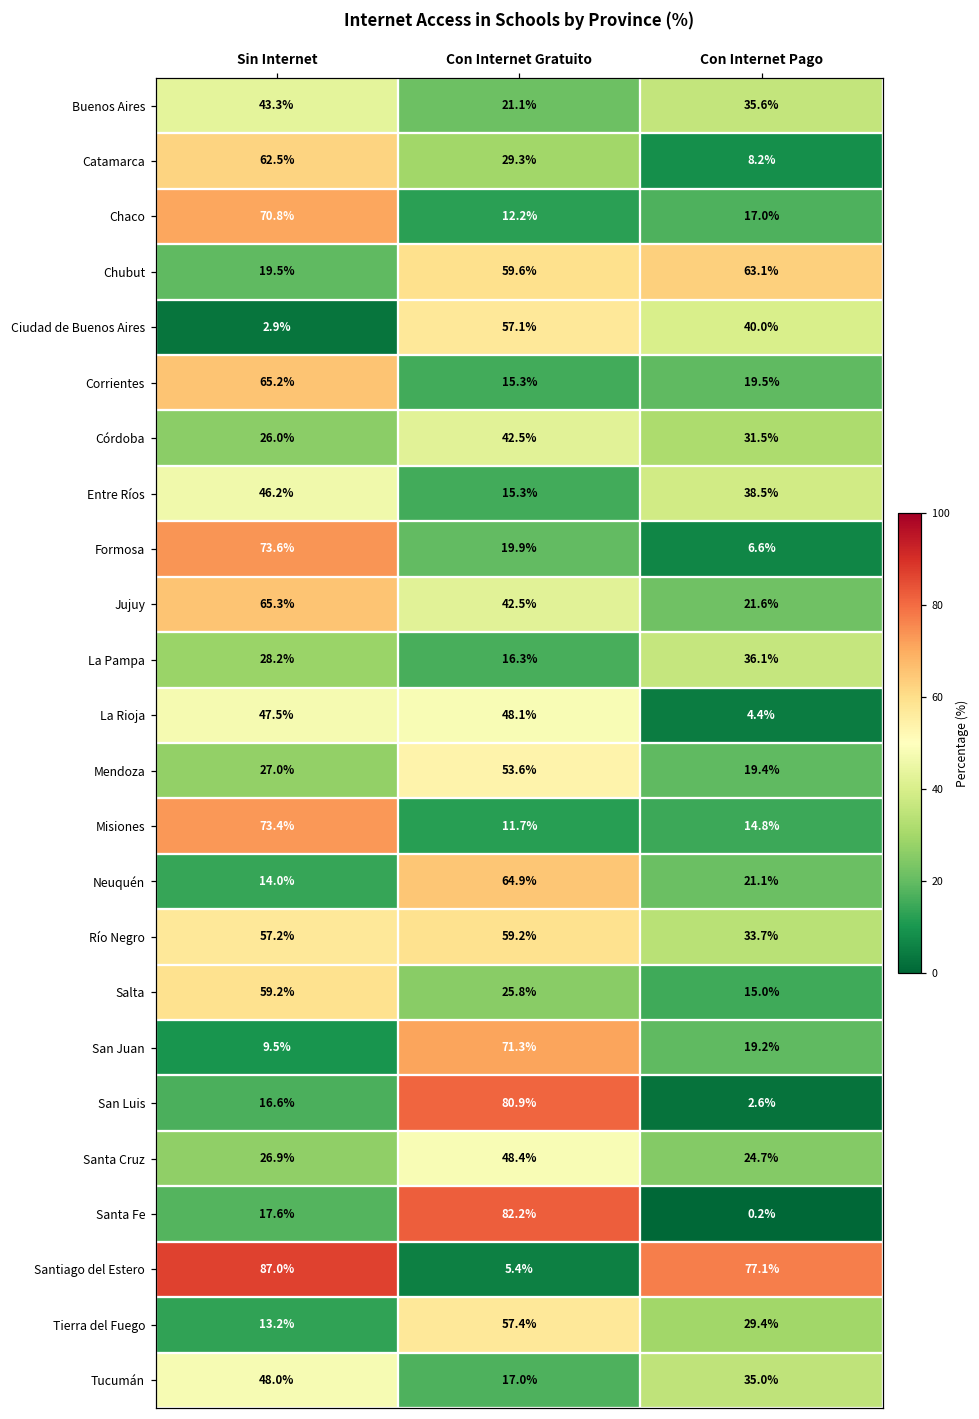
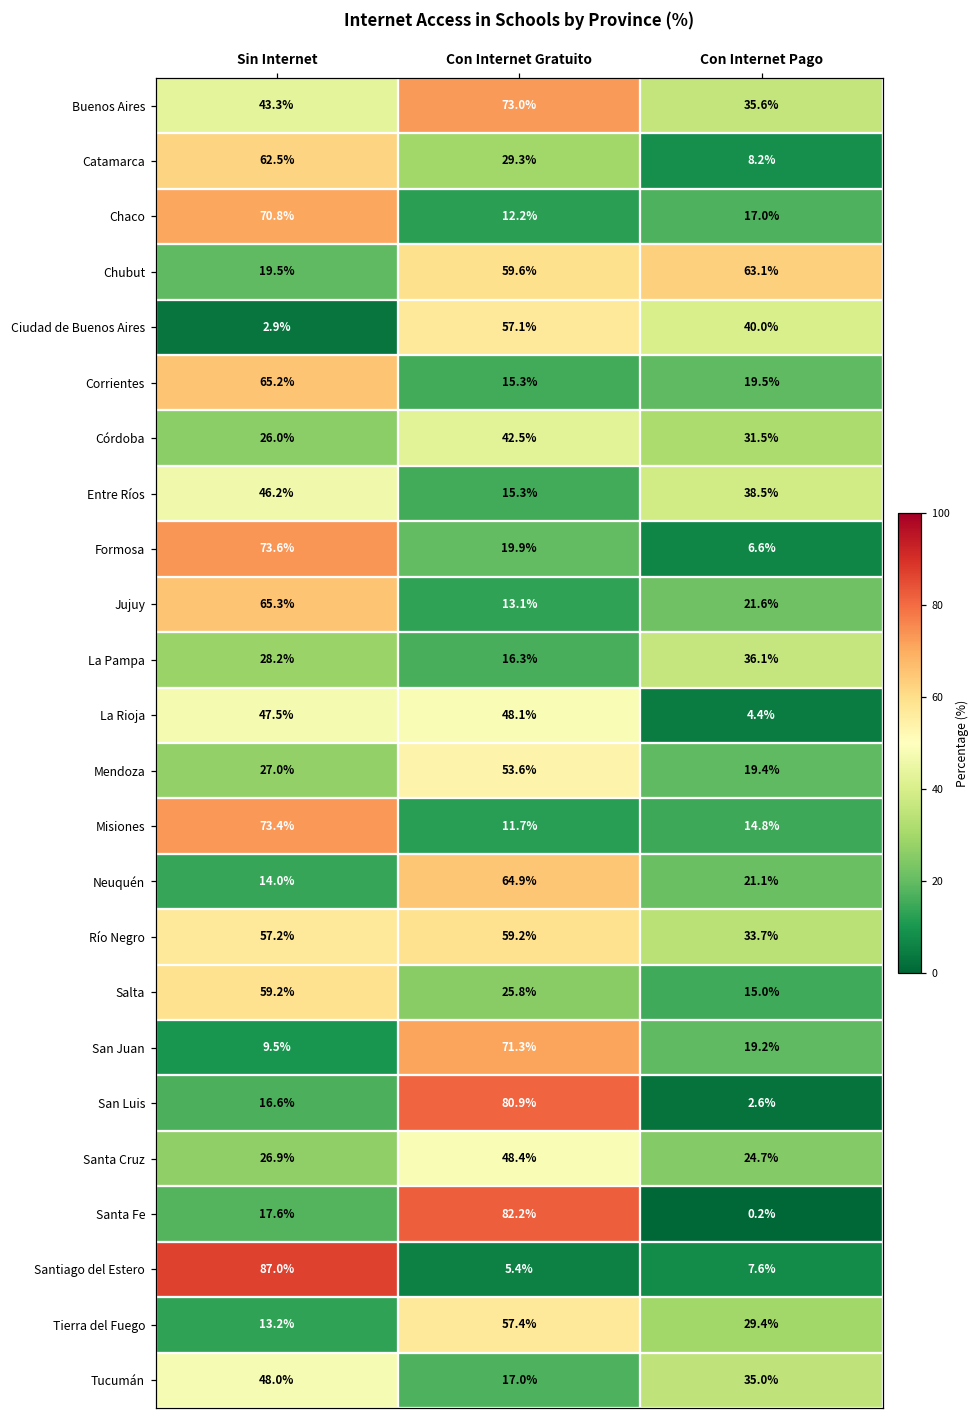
  {
    "Buenos Aires": {
      "Sin Internet": "43.3%",
-     "Con Internet Gratuito": "21.1%",
+     "Con Internet Gratuito": "73.0%",
      "Con Internet Pago": "35.6%"
    },
    "Catamarca": {
      "Sin Internet": "62.5%",
      "Con Internet Gratuito": "29.3%",
      "Con Internet Pago": "8.2%"
    },
    "Chaco": {
      "Sin Internet": "70.8%",
      "Con Internet Gratuito": "12.2%",
      "Con Internet Pago": "17.0%"
    },
    "Chubut": {
      "Sin Internet": "19.5%",
      "Con Internet Gratuito": "59.6%",
      "Con Internet Pago": "63.1%"
    },
    "Ciudad de Buenos Aires": {
      "Sin Internet": "2.9%",
      "Con Internet Gratuito": "57.1%",
      "Con Internet Pago": "40.0%"
    },
    "Corrientes": {
      "Sin Internet": "65.2%",
      "Con Internet Gratuito": "15.3%",
      "Con Internet Pago": "19.5%"
    },
    "Córdoba": {
      "Sin Internet": "26.0%",
      "Con Internet Gratuito": "42.5%",
      "Con Internet Pago": "31.5%"
    },
    "Entre Ríos": {
      "Sin Internet": "46.2%",
      "Con Internet Gratuito": "15.3%",
      "Con Internet Pago": "38.5%"
    },
    "Formosa": {
      "Sin Internet": "73.6%",
      "Con Internet Gratuito": "19.9%",
      "Con Internet Pago": "6.6%"
    },
    "Jujuy": {
      "Sin Internet": "65.3%",
-     "Con Internet Gratuito": "42.5%",
+     "Con Internet Gratuito": "13.1%",
      "Con Internet Pago": "21.6%"
    },
    "La Pampa": {
      "Sin Internet": "28.2%",
      "Con Internet Gratuito": "16.3%",
      "Con Internet Pago": "36.1%"
    },
    "La Rioja": {
      "Sin Internet": "47.5%",
      "Con Internet Gratuito": "48.1%",
      "Con Internet Pago": "4.4%"
    },
    "Mendoza": {
      "Sin Internet": "27.0%",
      "Con Internet Gratuito": "53.6%",
      "Con Internet Pago": "19.4%"
    },
    "Misiones": {
      "Sin Internet": "73.4%",
      "Con Internet Gratuito": "11.7%",
      "Con Internet Pago": "14.8%"
    },
    "Neuquén": {
      "Sin Internet": "14.0%",
      "Con Internet Gratuito": "64.9%",
      "Con Internet Pago": "21.1%"
    },
    "Río Negro": {
      "Sin Internet": "57.2%",
      "Con Internet Gratuito": "59.2%",
      "Con Internet Pago": "33.7%"
    },
    "Salta": {
      "Sin Internet": "59.2%",
      "Con Internet Gratuito": "25.8%",
      "Con Internet Pago": "15.0%"
    },
    "San Juan": {
      "Sin Internet": "9.5%",
      "Con Internet Gratuito": "71.3%",
      "Con Internet Pago": "19.2%"
    },
    "San Luis": {
      "Sin Internet": "16.6%",
      "Con Internet Gratuito": "80.9%",
      "Con Internet Pago": "2.6%"
    },
    "Santa Cruz": {
      "Sin Internet": "26.9%",
      "Con Internet Gratuito": "48.4%",
      "Con Internet Pago": "24.7%"
    },
    "Santa Fe": {
      "Sin Internet": "17.6%",
      "Con Internet Gratuito": "82.2%",
      "Con Internet Pago": "0.2%"
    },
    "Santiago del Estero": {
      "Sin Internet": "87.0%",
      "Con Internet Gratuito": "5.4%",
-     "Con Internet Pago": "77.1%"
+     "Con Internet Pago": "7.6%"
    },
    "Tierra del Fuego": {
      "Sin Internet": "13.2%",
      "Con Internet Gratuito": "57.4%",
      "Con Internet Pago": "29.4%"
    },
    "Tucumán": {
      "Sin Internet": "48.0%",
      "Con Internet Gratuito": "17.0%",
      "Con Internet Pago": "35.0%"
    }
  }
